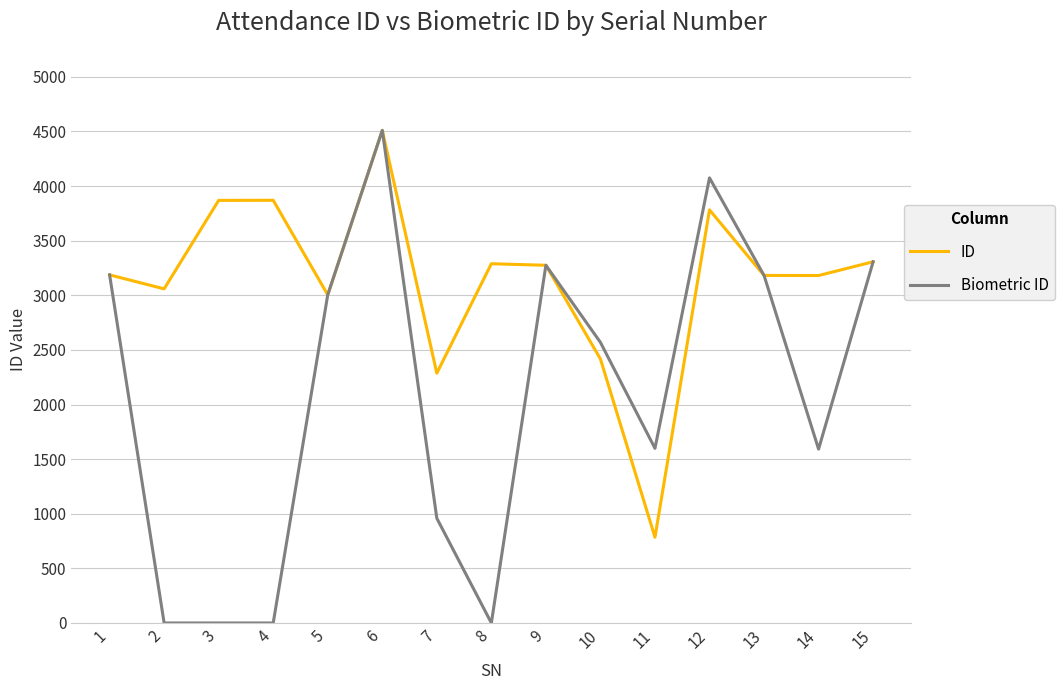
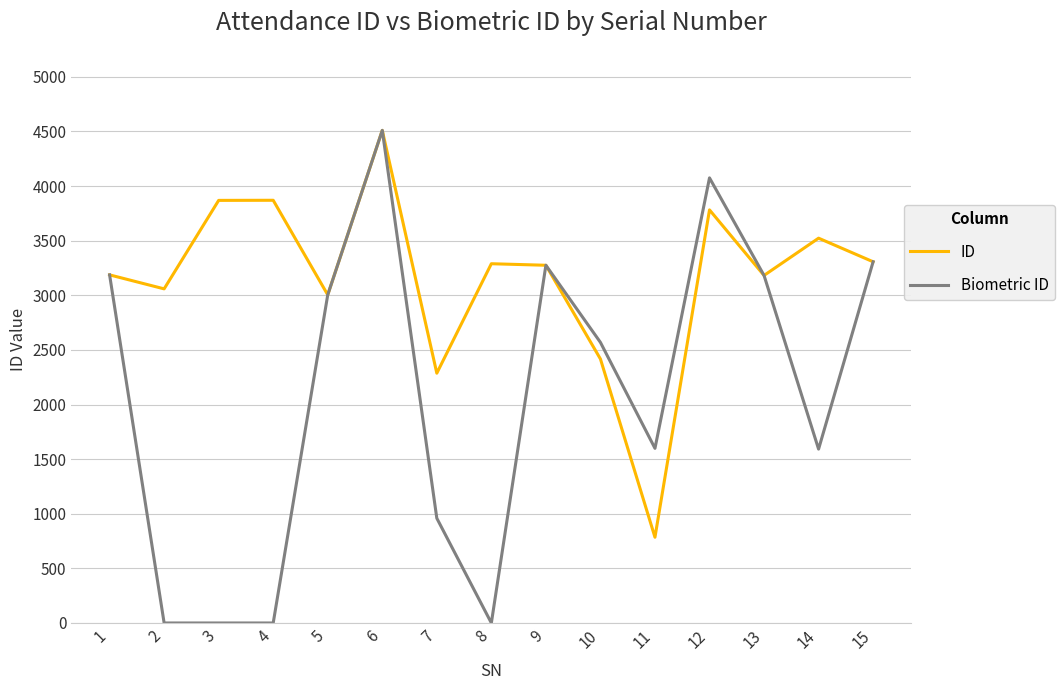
  {
    "ID": {
      "2": 3060,
      "3": 3870,
      "4": 3870,
      "7": 2290,
      "8": 3290,
      "10": 2420,
      "11": 790,
      "12": 3780,
-     "14": 3180
+     "14": 3520
    },
    "Biometric ID": {
      "2": 0,
      "3": 0,
      "4": 0,
      "7": 960,
      "8": 0,
      "10": 2570,
      "11": 1600,
      "12": 4080,
      "14": 1590
    }
  }
